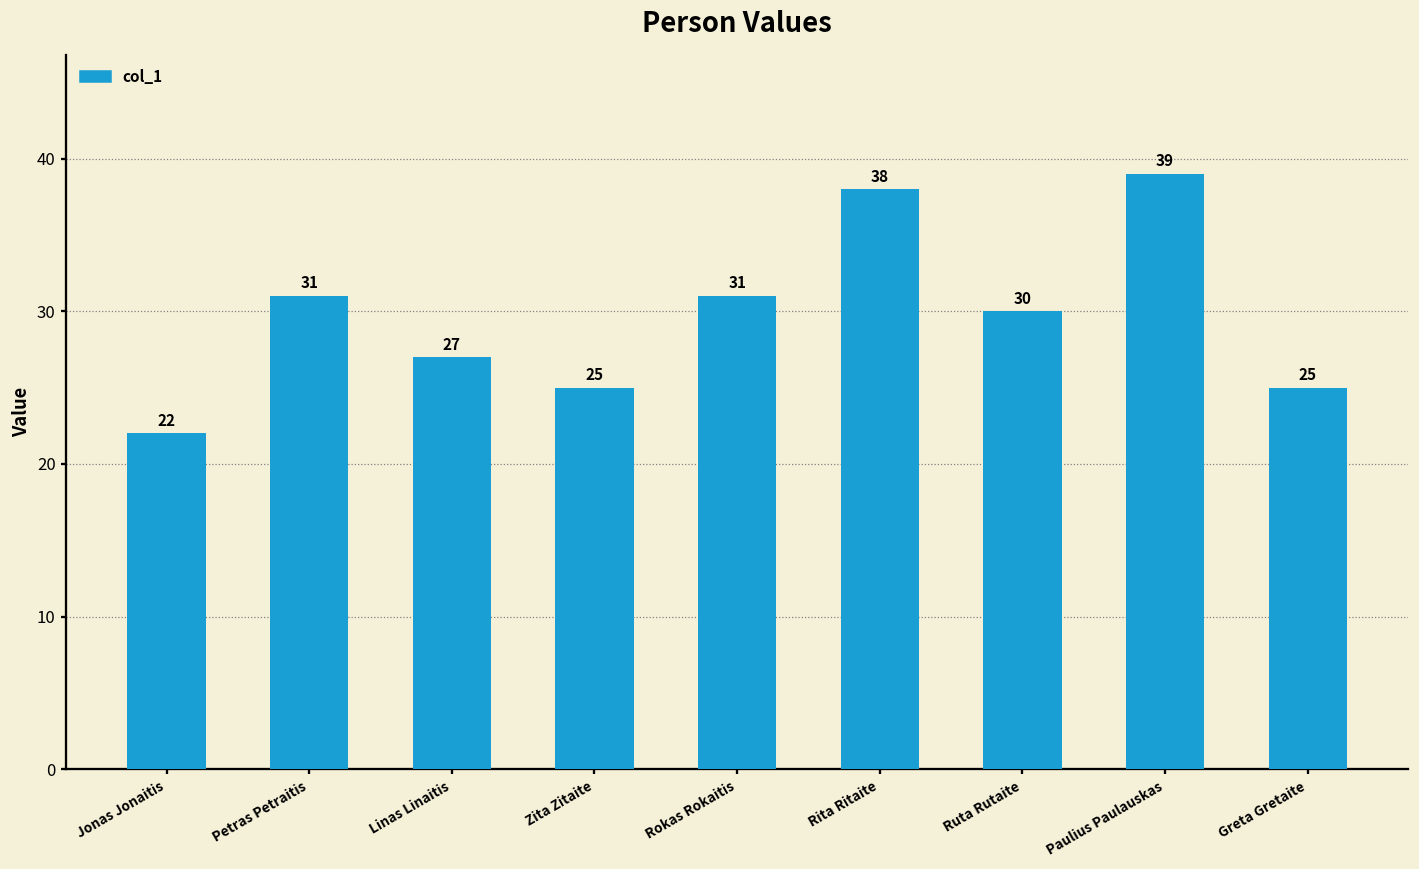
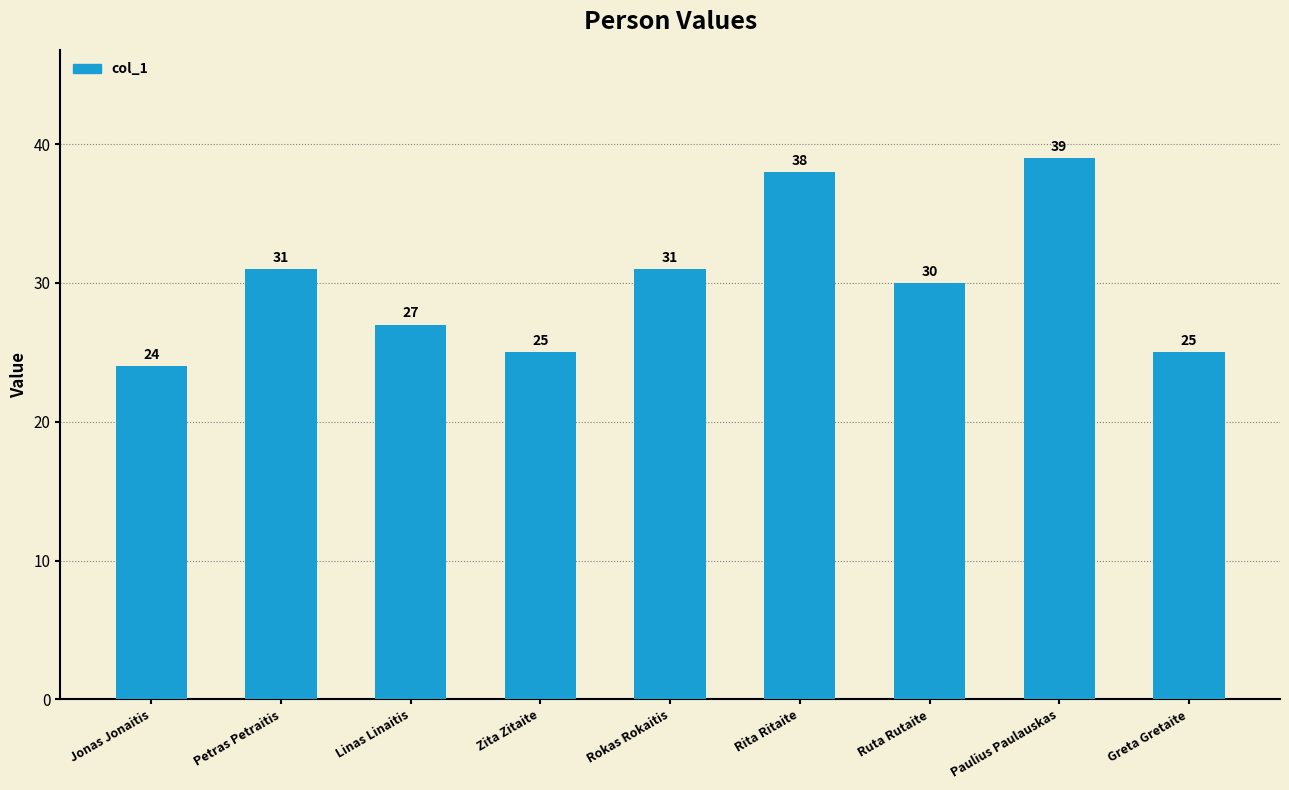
  {
-   "Jonas Jonaitis": 22,
+   "Jonas Jonaitis": 24,
    "Petras Petraitis": 31,
    "Linas Linaitis": 27,
    "Zita Zitaite": 25,
    "Rokas Rokaitis": 31,
    "Rita Ritaite": 38,
    "Ruta Rutaite": 30,
    "Paulius Paulauskas": 39,
    "Greta Gretaite": 25
  }
